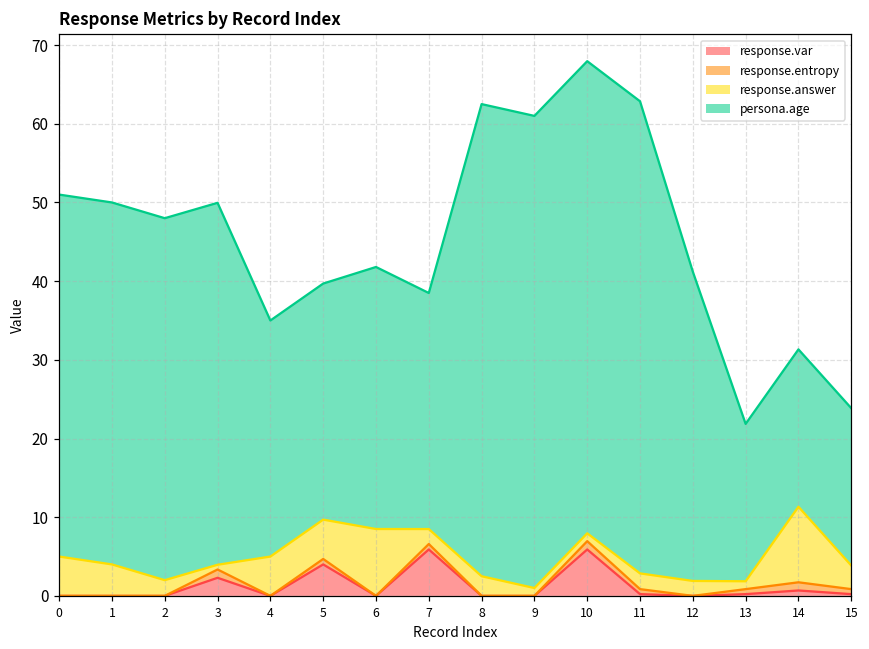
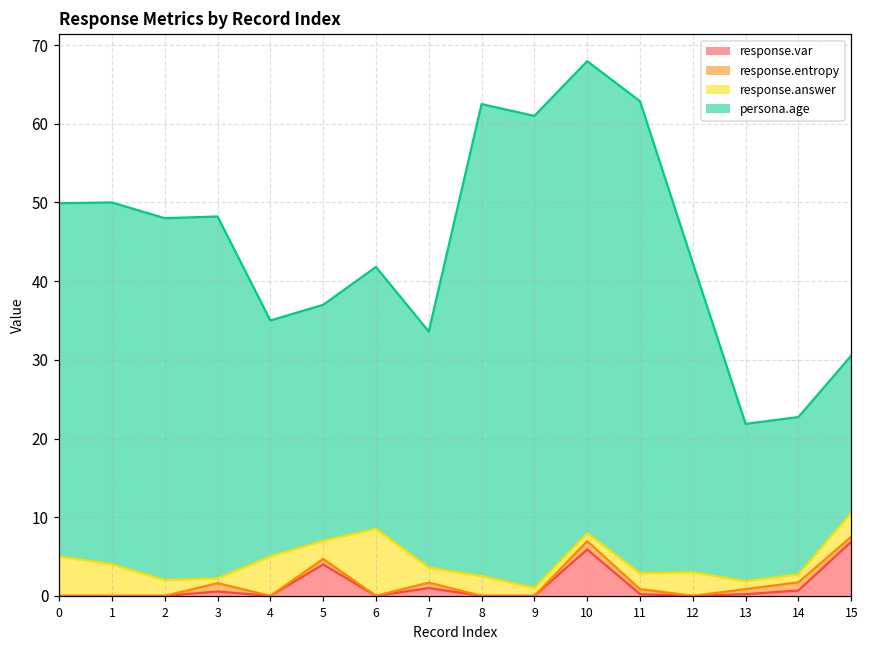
  {
    "response.var": {
-     "3": 2,
+     "3": 1,
      "5": 4,
-     "7": 6,
+     "7": 1,
      "10": 6,
      "11": 0,
      "13": 0,
      "14": 1,
-     "15": 0
+     "15": 7
    },
    "response.entropy": {
      "3": 1,
      "5": 1,
      "7": 1,
      "10": 1,
      "11": 1,
      "13": 1,
      "14": 1,
      "15": 1
    },
    "response.answer": {
      "0": 5,
      "1": 4,
      "2": 2,
      "3": 1,
      "4": 5,
-     "5": 5,
+     "5": 2,
      "6": 9,
      "7": 2,
      "8": 3,
      "9": 1,
      "10": 1,
      "11": 2,
-     "12": 2,
+     "12": 3,
      "13": 1,
-     "14": 10,
+     "14": 1,
      "15": 3
    },
    "persona.age": {
-     "0": 46,
+     "0": 45,
      "1": 46,
      "2": 46,
      "3": 46,
      "4": 30,
      "5": 30,
      "6": 33,
      "7": 30,
      "8": 60,
      "9": 60,
      "10": 60,
      "11": 60,
      "12": 39,
      "13": 20,
      "14": 20,
      "15": 20
    }
  }
